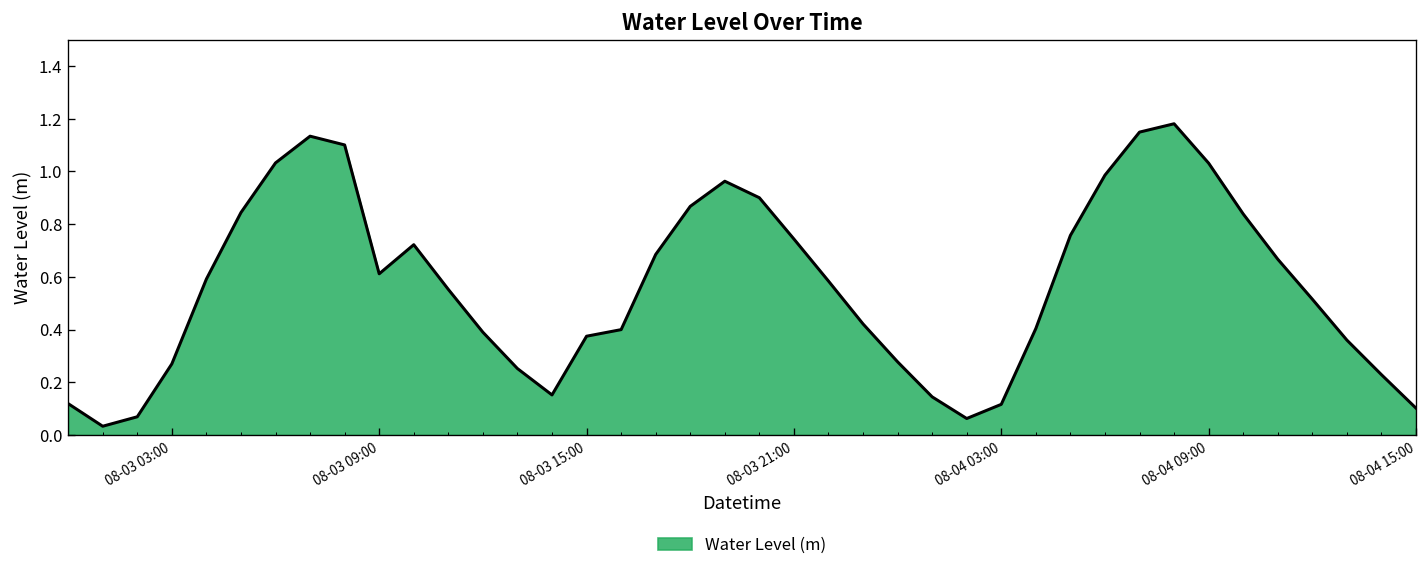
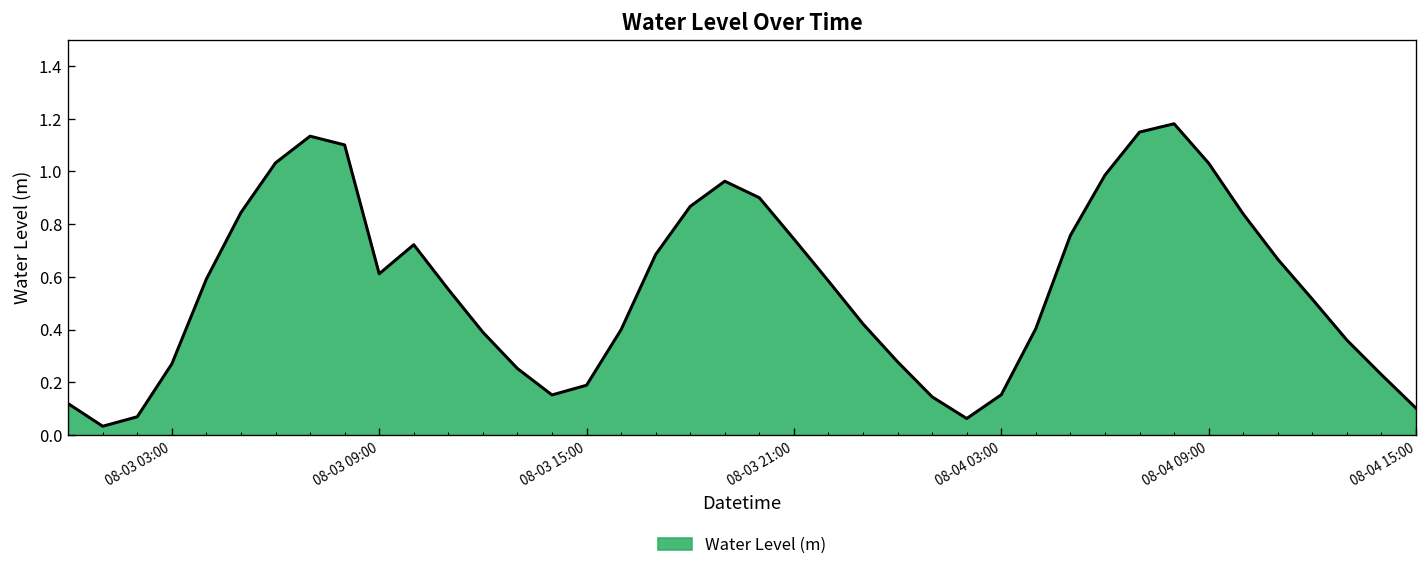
  {
    "08-03 03:00": 0.27,
    "08-03 09:00": 0.61,
-   "08-03 15:00": 0.37,
+   "08-03 15:00": 0.19,
    "08-03 21:00": 0.74,
-   "08-04 03:00": 0.12,
+   "08-04 03:00": 0.15,
    "08-04 09:00": 1.03,
    "08-04 15:00": 0.10
  }
